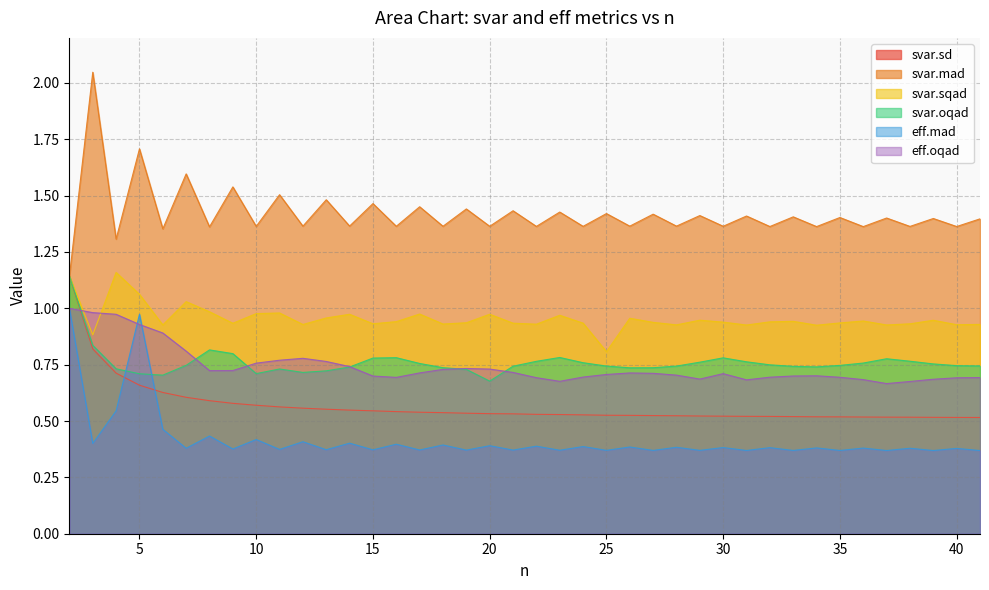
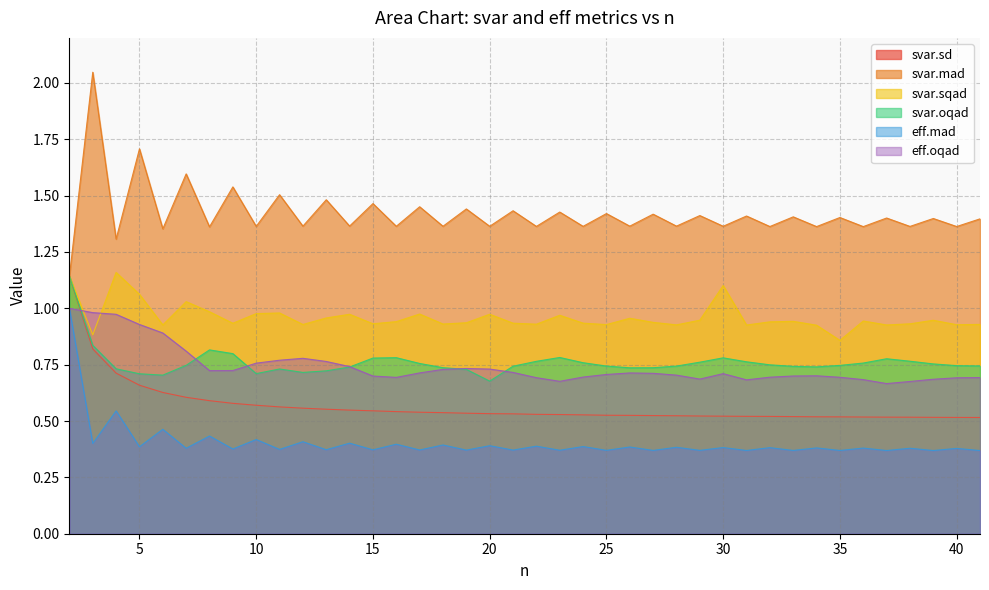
  {
    "svar.sqad": {
      "5": 1.06,
      "10": 0.98,
      "15": 0.93,
      "20": 0.97,
-     "25": 0.81,
-     "30": 0.94,
-     "35": 0.94,
+     "25": 0.93,
+     "30": 1.10,
+     "35": 0.86,
      "40": 0.93
    },
    "svar.oqad": {
      "5": 0.71,
      "10": 0.71,
      "15": 0.78,
      "20": 0.68,
      "25": 0.74,
      "30": 0.78,
      "35": 0.75,
      "40": 0.75
    },
    "eff.mad": {
-     "5": 0.97,
+     "5": 0.39,
      "10": 0.42,
      "15": 0.37,
      "20": 0.39,
      "25": 0.37,
      "30": 0.38,
      "35": 0.37,
      "40": 0.38
    },
    "eff.oqad": {
      "5": 0.93,
      "10": 0.76,
      "15": 0.70,
      "20": 0.73,
      "25": 0.71,
      "30": 0.71,
      "35": 0.69,
      "40": 0.69
    }
  }
